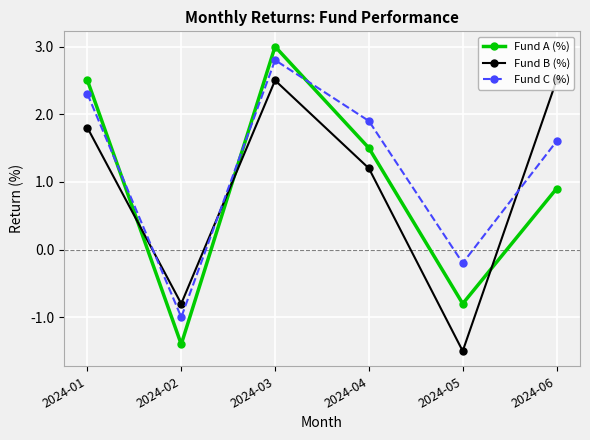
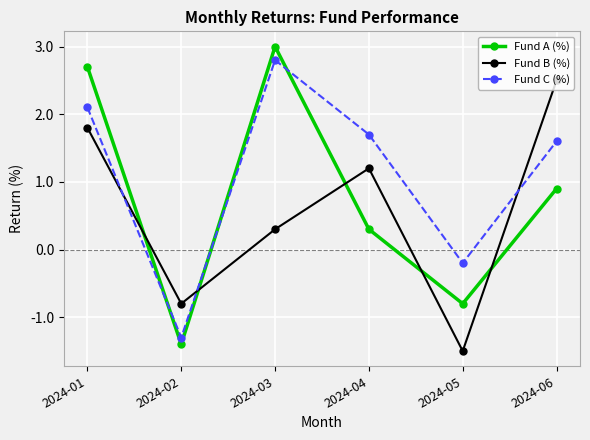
  {
    "Fund A (%)": {
-     "2024-01": 2.5,
+     "2024-01": 2.7,
      "2024-02": -1.4,
      "2024-03": 3.0,
-     "2024-04": 1.5,
+     "2024-04": 0.3,
      "2024-05": -0.8,
      "2024-06": 0.9
    },
    "Fund B (%)": {
      "2024-01": 1.8,
      "2024-02": -0.8,
-     "2024-03": 2.5,
+     "2024-03": 0.3,
      "2024-04": 1.2,
      "2024-05": -1.5
    },
    "Fund C (%)": {
-     "2024-01": 2.3,
-     "2024-02": -1.0,
+     "2024-01": 2.1,
+     "2024-02": -1.3,
      "2024-03": 2.8,
-     "2024-04": 1.9,
+     "2024-04": 1.7,
      "2024-05": -0.2,
      "2024-06": 1.6
    }
  }
